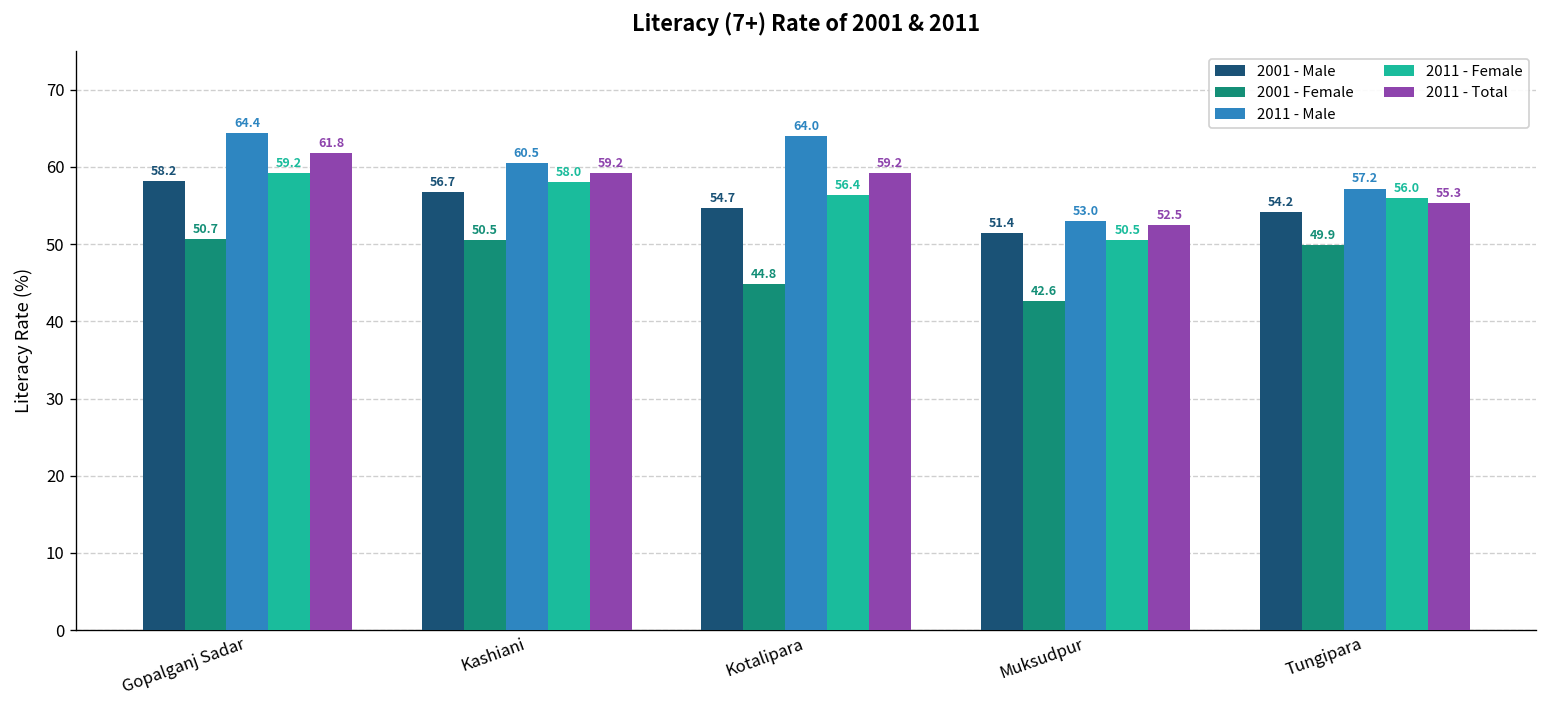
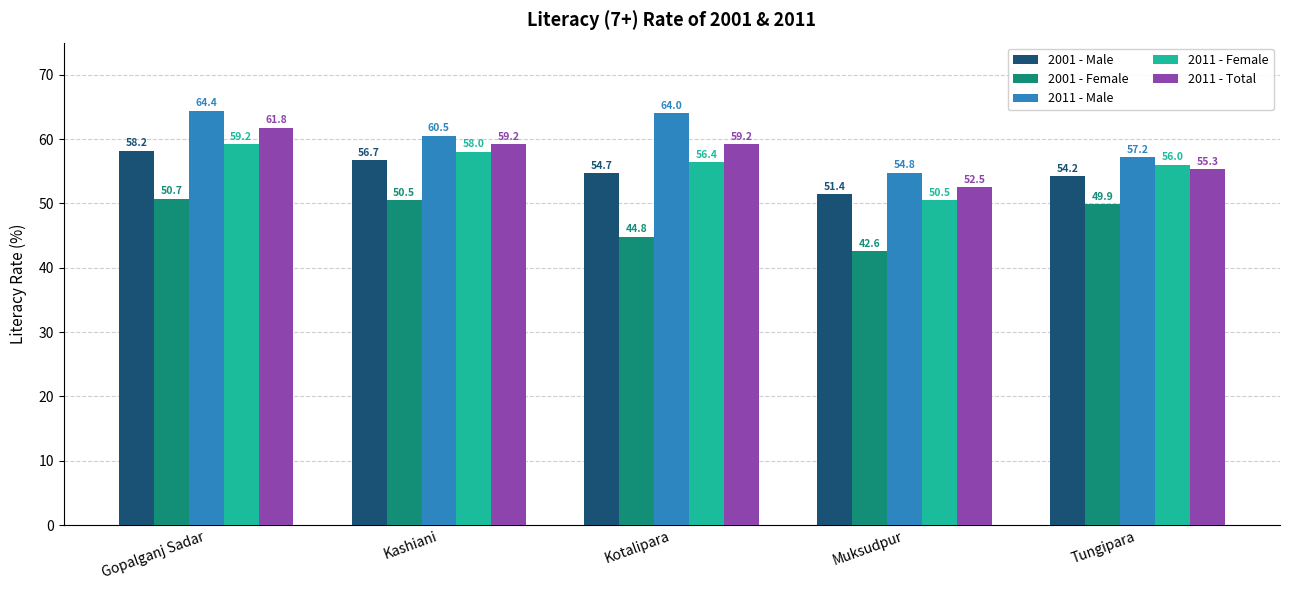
  {
    "2001 - Male": {
      "Gopalganj Sadar": 58.2,
      "Kashiani": 56.7,
      "Kotalipara": 54.7,
      "Muksudpur": 51.4,
      "Tungipara": 54.2
    },
    "2011 - Male": {
      "Gopalganj Sadar": 64.4,
      "Kashiani": 60.5,
      "Kotalipara": 64.0,
-     "Muksudpur": 53.0,
+     "Muksudpur": 54.8,
      "Tungipara": 57.2
    },
    "2011 - Total": {
      "Gopalganj Sadar": 61.8,
      "Kashiani": 59.2,
      "Kotalipara": 59.2,
      "Muksudpur": 52.5,
      "Tungipara": 55.3
    }
  }
